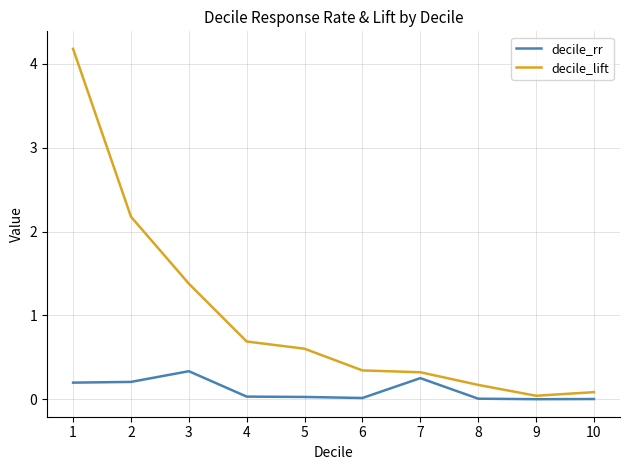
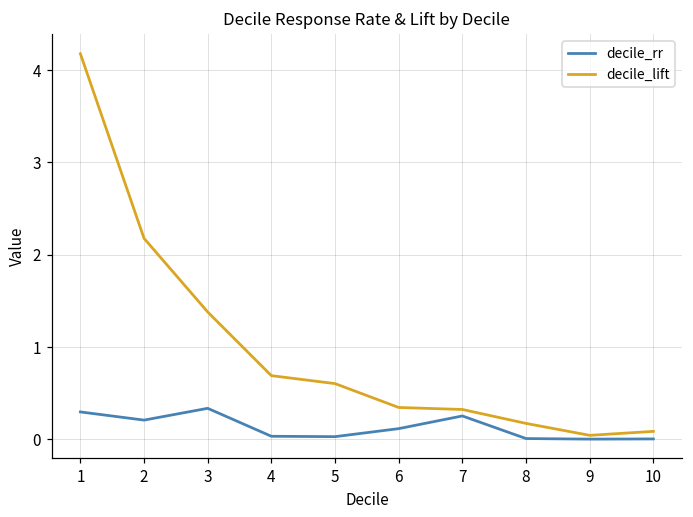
  {
    "decile_rr": {
-     "1": 0.2,
+     "1": 0.3,
      "2": 0.2,
      "3": 0.3,
      "4": 0.0,
      "5": 0.0,
-     "6": 0.0,
+     "6": 0.1,
      "7": 0.3,
      "8": 0.0,
      "9": 0.0,
      "10": 0.0
    },
    "decile_lift": {
      "1": 4.2,
      "2": 2.2,
      "3": 1.4,
      "4": 0.7,
      "5": 0.6,
      "6": 0.3,
      "7": 0.3,
      "8": 0.2,
      "9": 0.0,
      "10": 0.1
    }
  }
